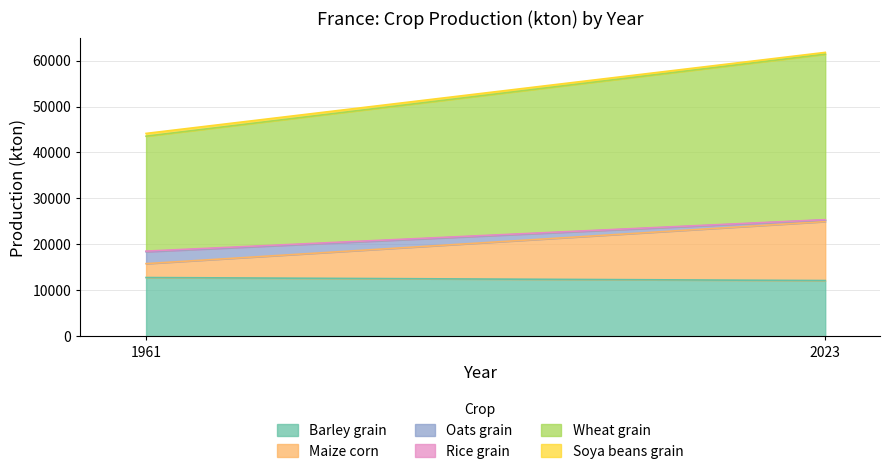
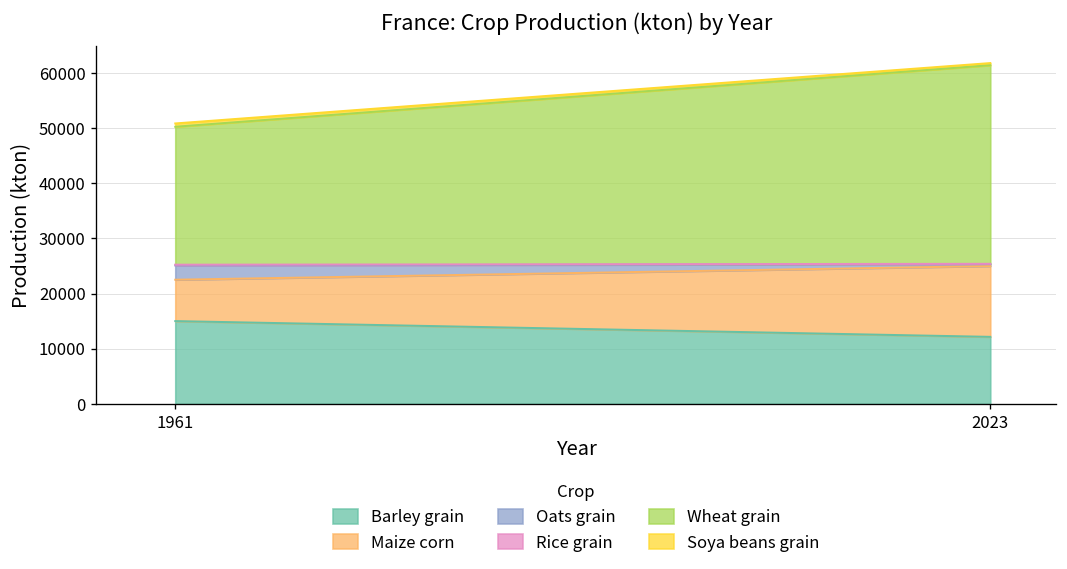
  {
    "Barley grain": {
-     "1961": 13000,
+     "1961": 15000,
      "2023": 12000
    },
    "Maize corn": {
-     "1961": 3000
+     "1961": 8000
    },
    "Rice grain": {
      "1961": 3000
    },
    "Wheat grain": {
      "1961": 25000
    },
    "Soya beans grain": {
      "1961": 1000
    }
  }
